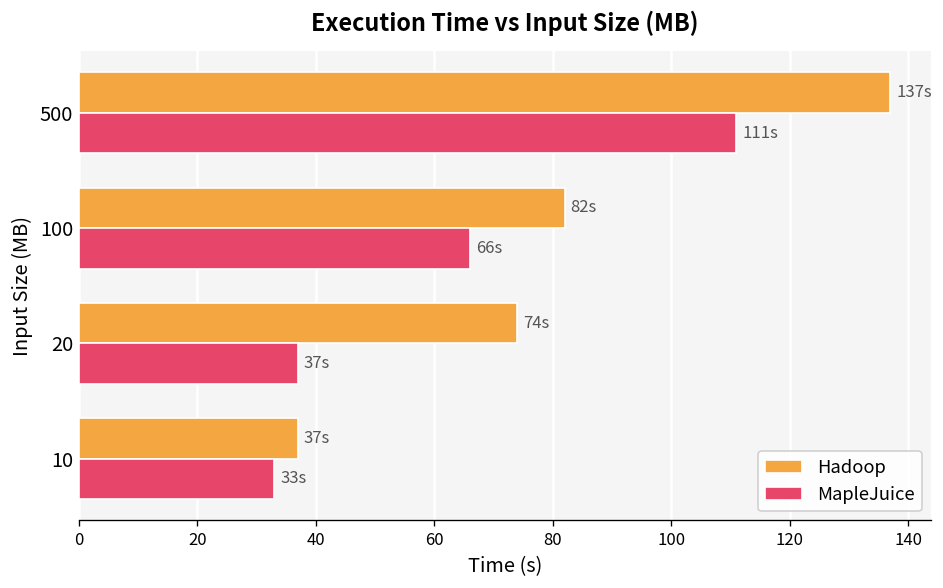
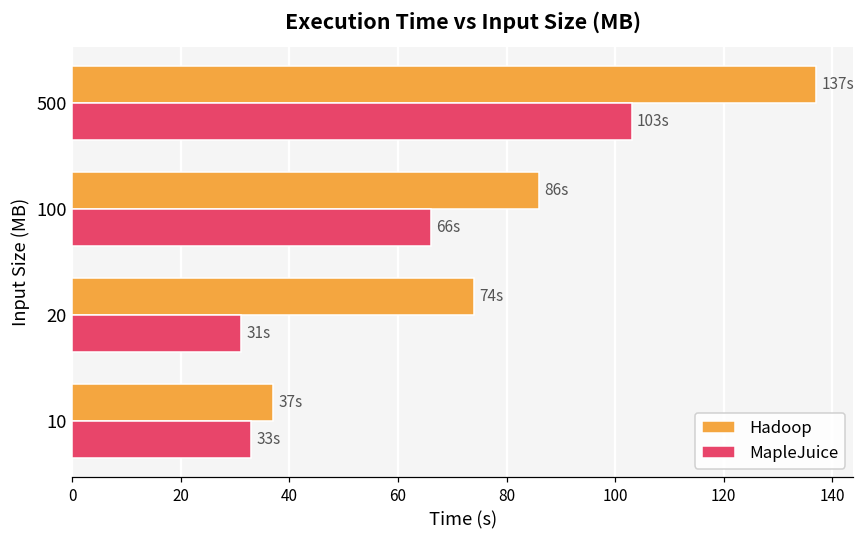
  {
    "Hadoop": {
      "500": "137s",
-     "100": "82s",
+     "100": "86s",
      "20": "74s",
      "10": "37s"
    },
    "MapleJuice": {
-     "500": "111s",
+     "500": "103s",
      "100": "66s",
-     "20": "37s",
+     "20": "31s",
      "10": "33s"
    }
  }
